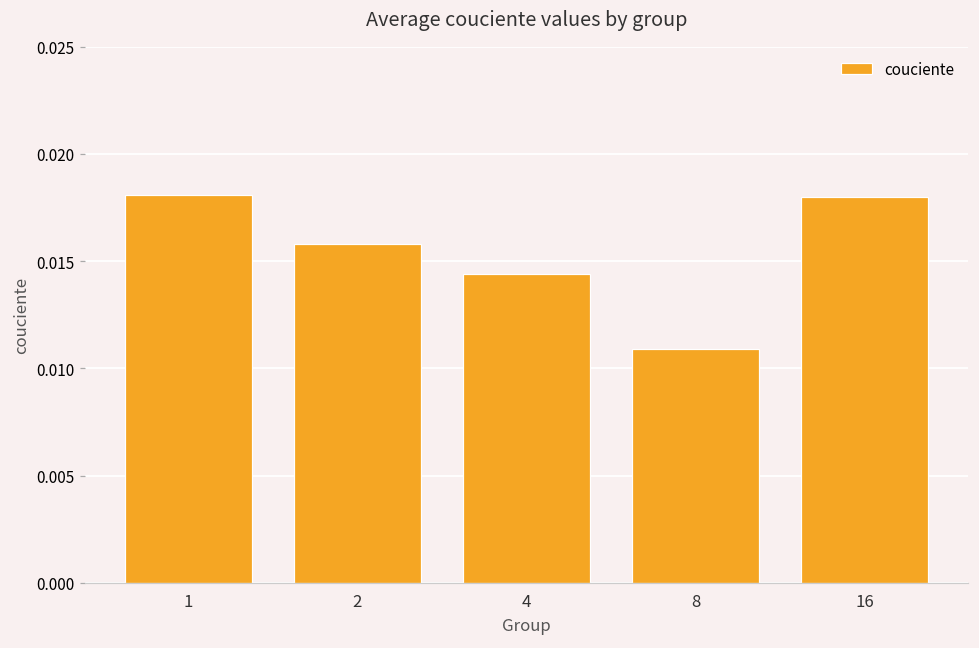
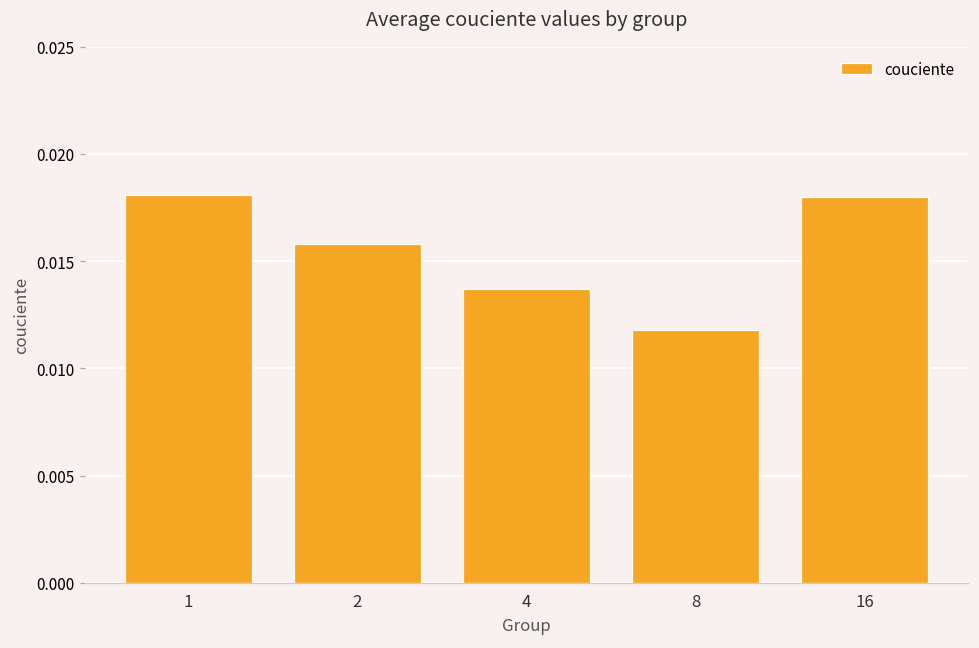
  {
    "1": 0.0181,
    "2": 0.0158,
-   "4": 0.0144,
-   "8": 0.0109,
+   "4": 0.0137,
+   "8": 0.0118,
    "16": 0.0180
  }
